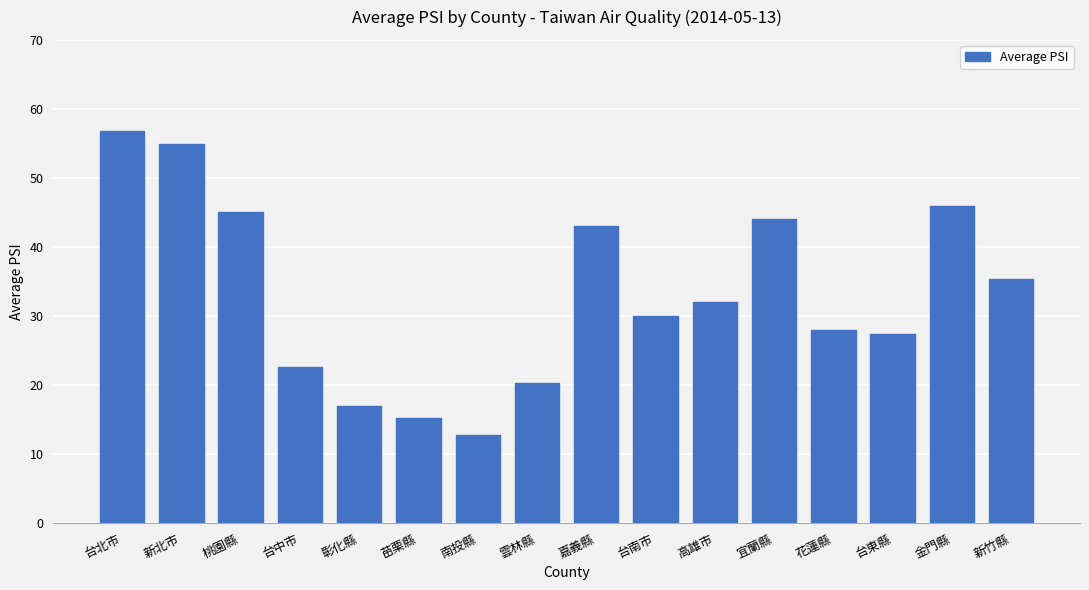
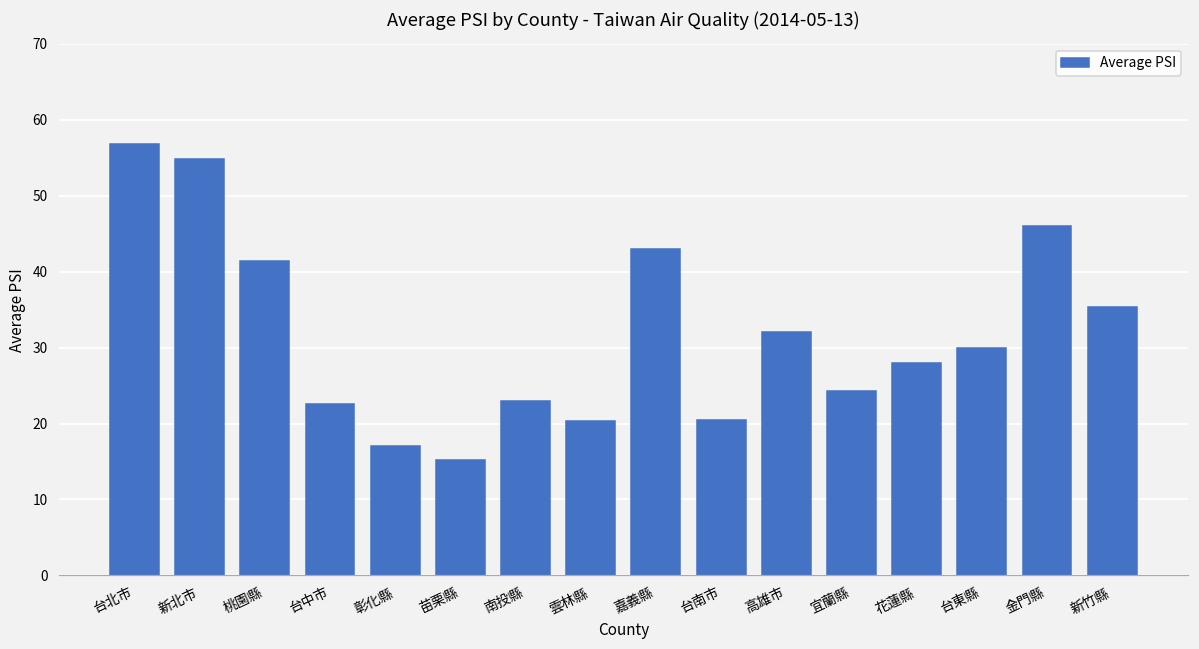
  {
    "台北市": 57,
    "新北市": 55,
-   "桃園縣": 45,
+   "桃園縣": 41,
    "台中市": 23,
    "彰化縣": 17,
    "苗栗縣": 15,
-   "南投縣": 13,
+   "南投縣": 23,
    "雲林縣": 20,
    "嘉義縣": 43,
-   "台南市": 30,
+   "台南市": 21,
    "高雄市": 32,
-   "宜蘭縣": 44,
+   "宜蘭縣": 24,
    "花蓮縣": 28,
-   "台東縣": 27,
+   "台東縣": 30,
    "金門縣": 46,
    "新竹縣": 35
  }
